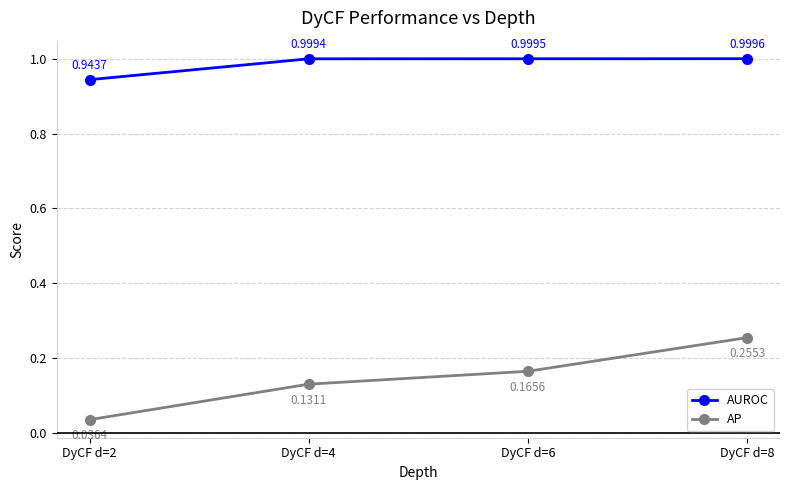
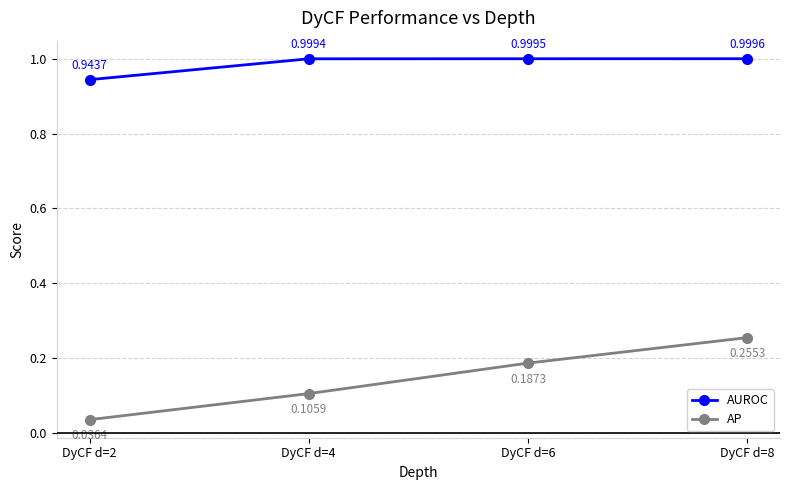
  {
    "AUROC": {
      "DyCF d=2": 0.9437,
      "DyCF d=4": 0.9994,
      "DyCF d=6": 0.9995,
      "DyCF d=8": 0.9996
    },
    "AP": {
      "DyCF d=2": 0.0364,
-     "DyCF d=4": 0.1311,
-     "DyCF d=6": 0.1656,
+     "DyCF d=4": 0.1059,
+     "DyCF d=6": 0.1873,
      "DyCF d=8": 0.2553
    }
  }
